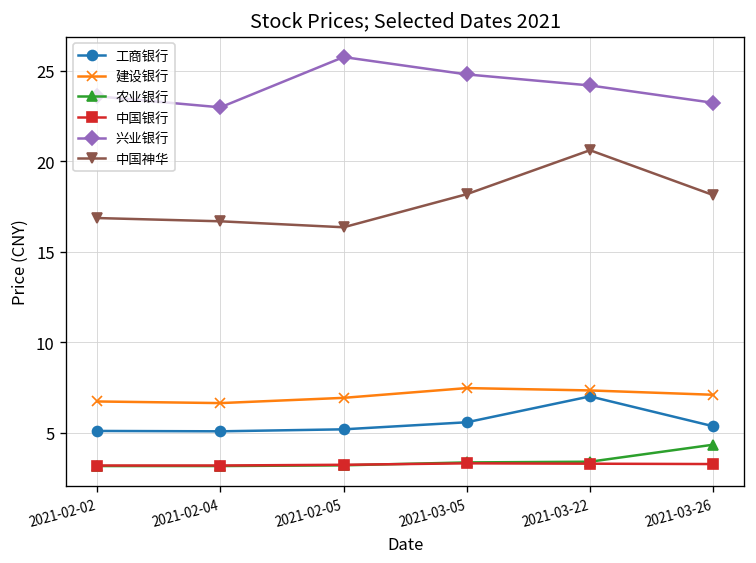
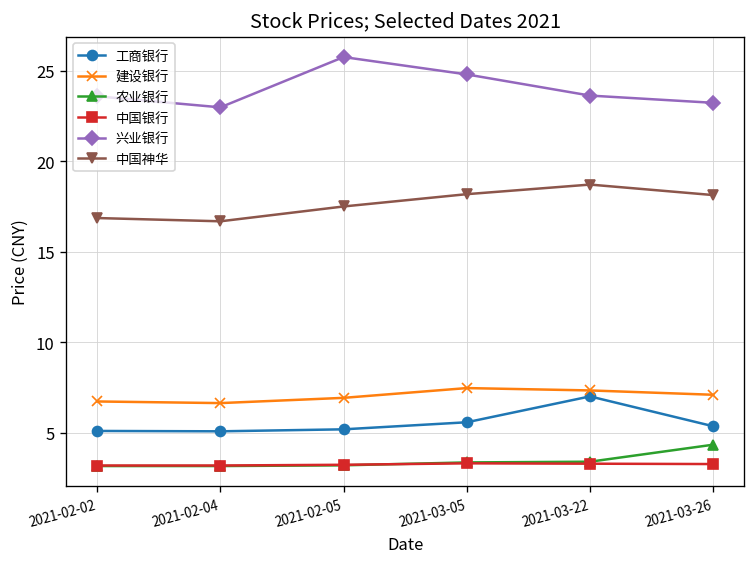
  {
    "工商银行": {
      "2021-02-02": 5.1,
      "2021-02-04": 5.1,
      "2021-02-05": 5.2,
      "2021-03-05": 5.6,
      "2021-03-22": 7.0,
      "2021-03-26": 5.4
    },
    "建设银行": {
      "2021-02-02": 6.7,
      "2021-02-04": 6.6,
      "2021-02-05": 6.9,
      "2021-03-05": 7.5,
      "2021-03-22": 7.3,
      "2021-03-26": 7.1
    },
    "农业银行": {
      "2021-03-26": 4.3
    },
    "中国银行": {
      "2021-03-26": 3.3
    },
    "兴业银行": {
      "2021-02-04": 23.0,
      "2021-02-05": 25.8,
      "2021-03-05": 24.8,
-     "2021-03-22": 24.2,
+     "2021-03-22": 23.6,
      "2021-03-26": 23.2
    },
    "中国神华": {
      "2021-02-02": 16.9,
      "2021-02-04": 16.7,
-     "2021-02-05": 16.4,
+     "2021-02-05": 17.5,
      "2021-03-05": 18.2,
-     "2021-03-22": 20.6,
+     "2021-03-22": 18.7,
      "2021-03-26": 18.1
    }
  }
